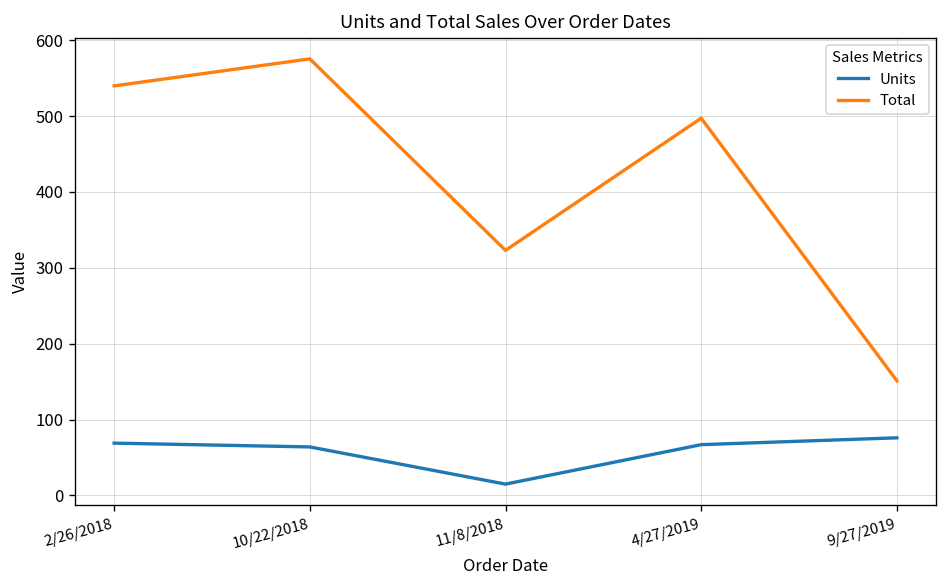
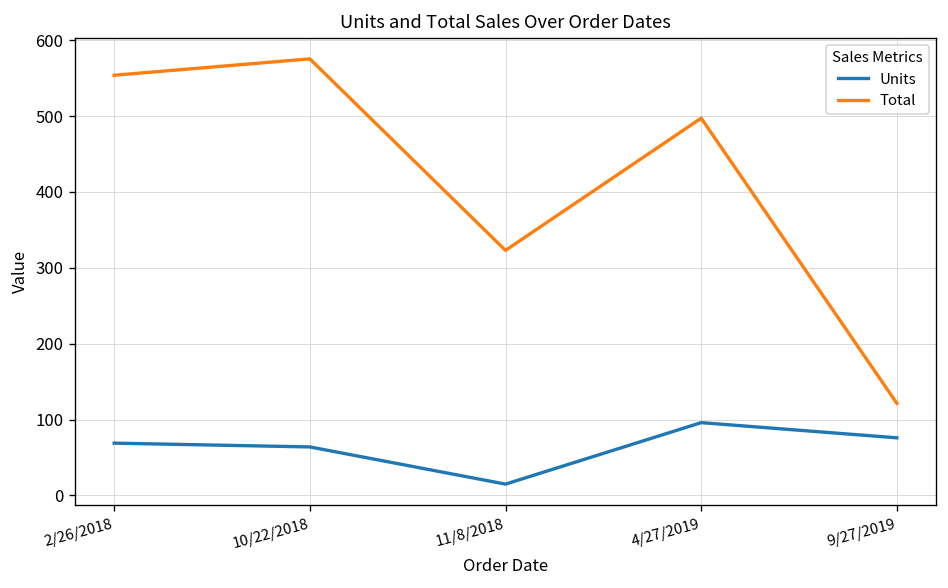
  {
    "Units": {
      "2/26/2018": 70,
      "10/22/2018": 60,
      "11/8/2018": 20,
-     "4/27/2019": 70,
+     "4/27/2019": 100,
      "9/27/2019": 80
    },
    "Total": {
-     "2/26/2018": 540,
+     "2/26/2018": 550,
      "10/22/2018": 580,
      "11/8/2018": 320,
      "4/27/2019": 500,
-     "9/27/2019": 150
+     "9/27/2019": 120
    }
  }
